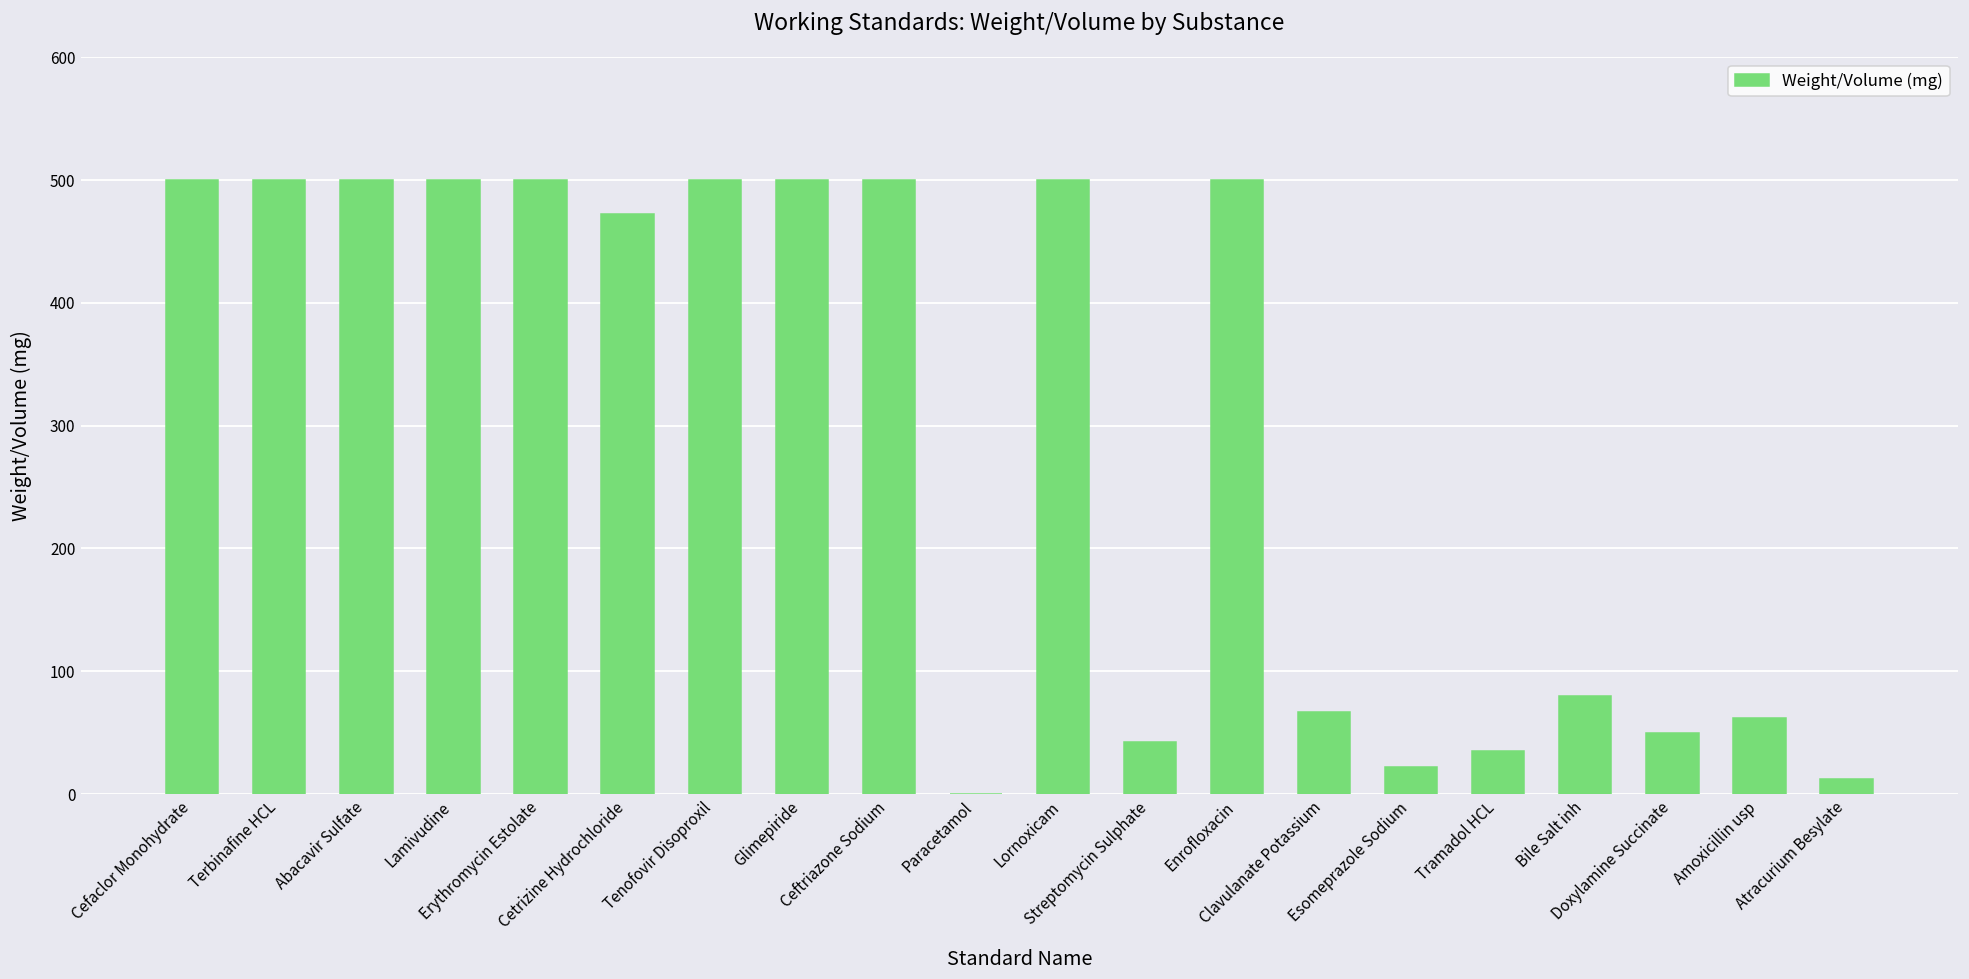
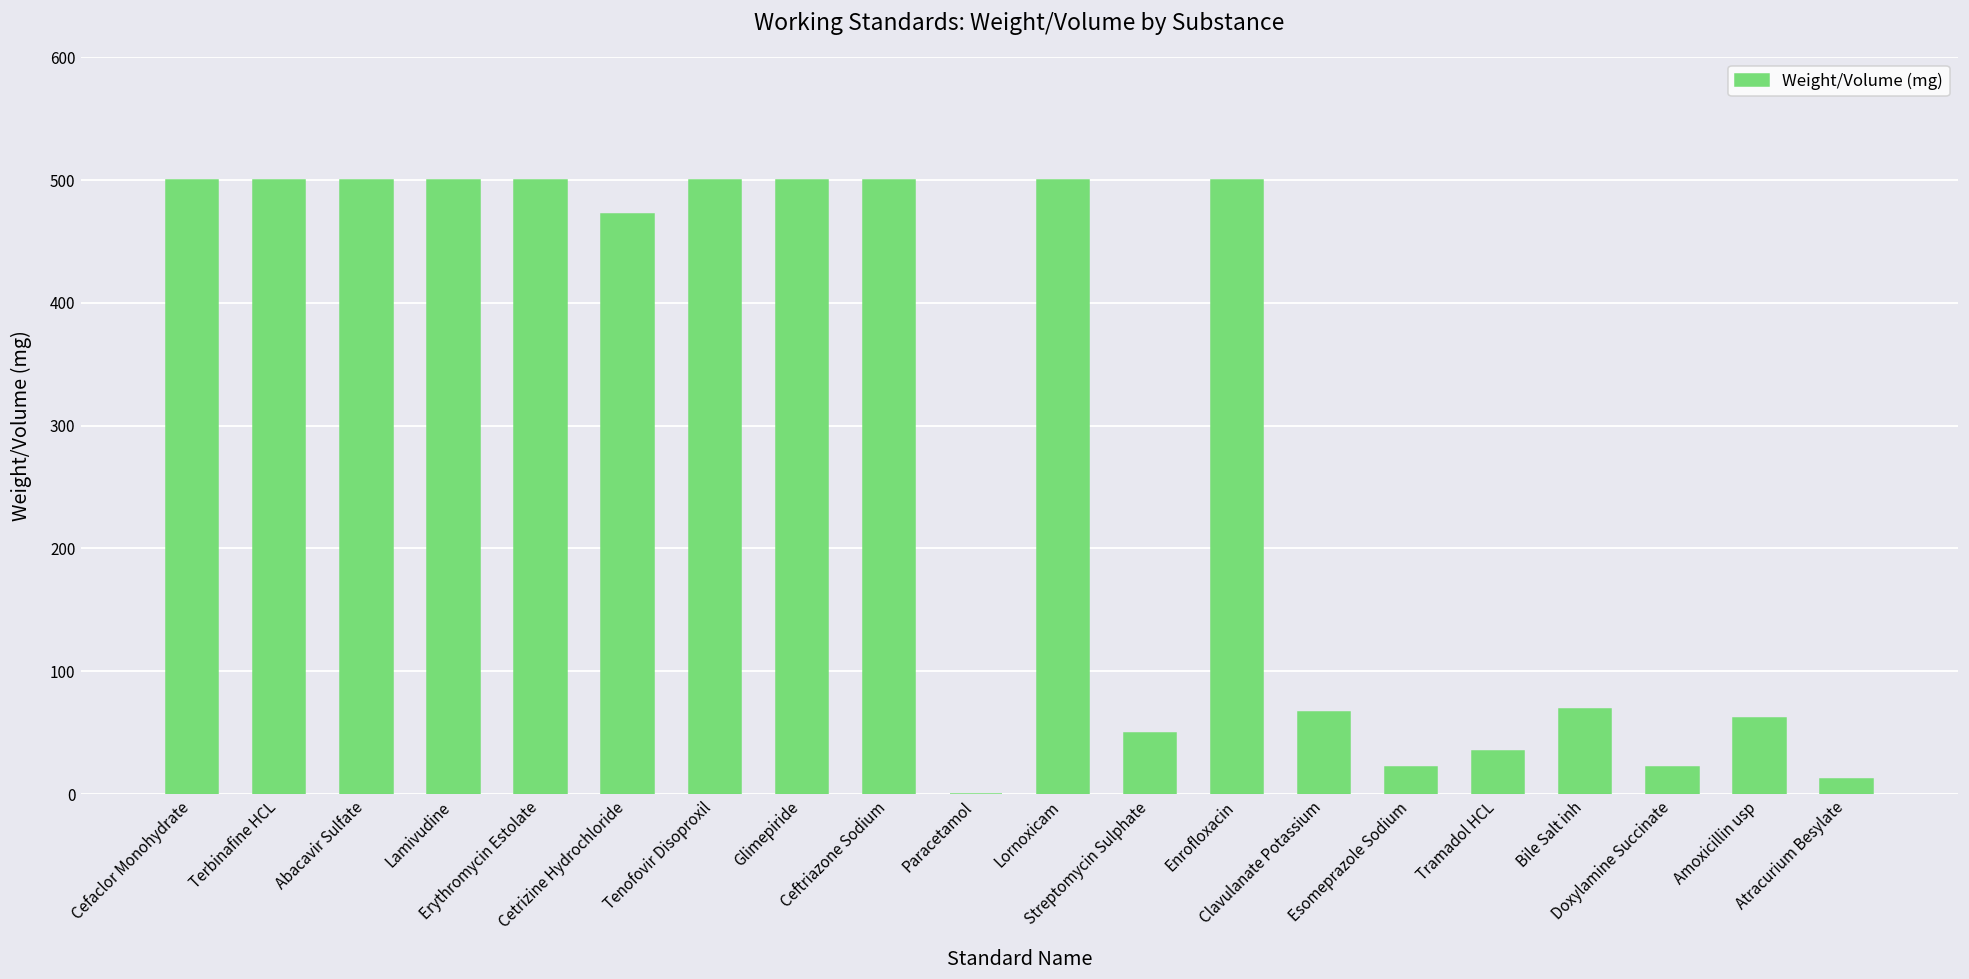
  {
    "Cefaclor Monohydrate": 500,
    "Terbinafine HCL": 500,
    "Abacavir Sulfate": 500,
    "Lamivudine": 500,
    "Erythromycin Estolate": 500,
    "Cetrizine Hydrochloride": 472,
    "Tenofovir Disoproxil": 500,
    "Glimepiride": 500,
    "Ceftriazone Sodium": 500,
    "Paracetamol": 0,
    "Lornoxicam": 500,
-   "Streptomycin Sulphate": 43,
+   "Streptomycin Sulphate": 50,
    "Enrofloxacin": 500,
    "Clavulanate Potassium": 67,
    "Esomeprazole Sodium": 22,
    "Tramadol HCL": 35,
-   "Bile Salt inh": 80,
-   "Doxylamine Succinate": 50,
+   "Bile Salt inh": 70,
+   "Doxylamine Succinate": 22,
    "Amoxicillin usp": 62,
    "Atracurium Besylate": 12
  }
